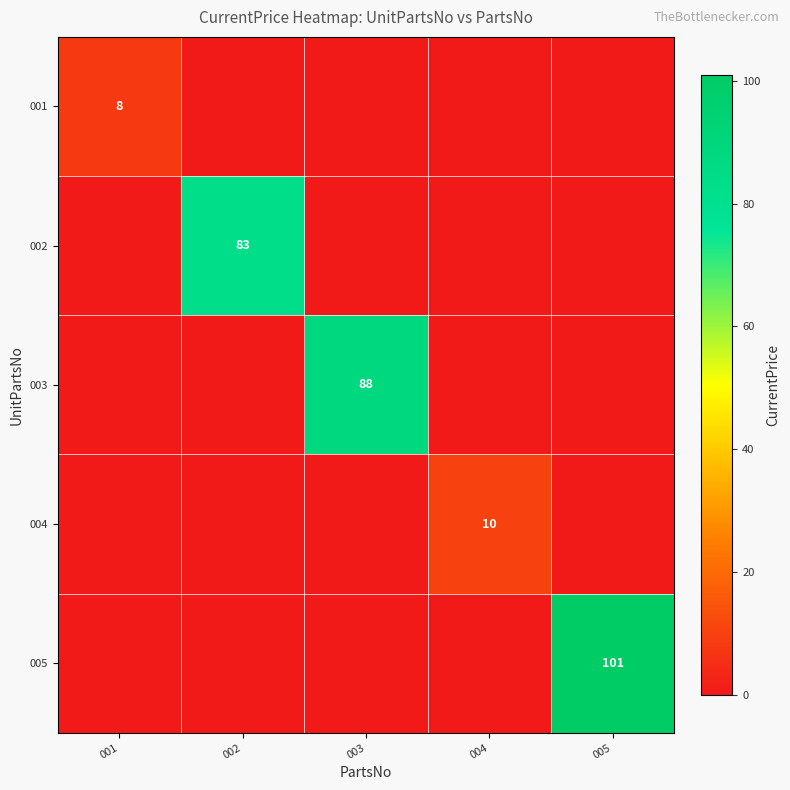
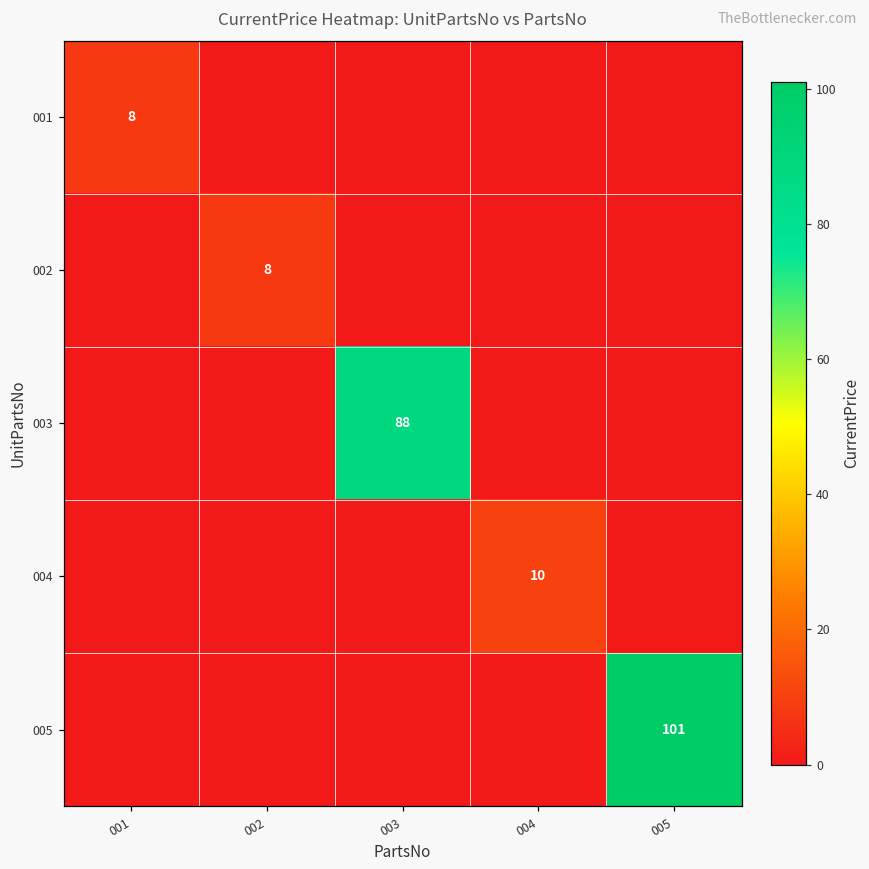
  {
    "001": {
      "001": 8
    },
    "002": {
-     "002": 83
+     "002": 8
    },
    "003": {
      "003": 88
    },
    "004": {
      "004": 10
    },
    "005": {
      "005": 101
    }
  }
